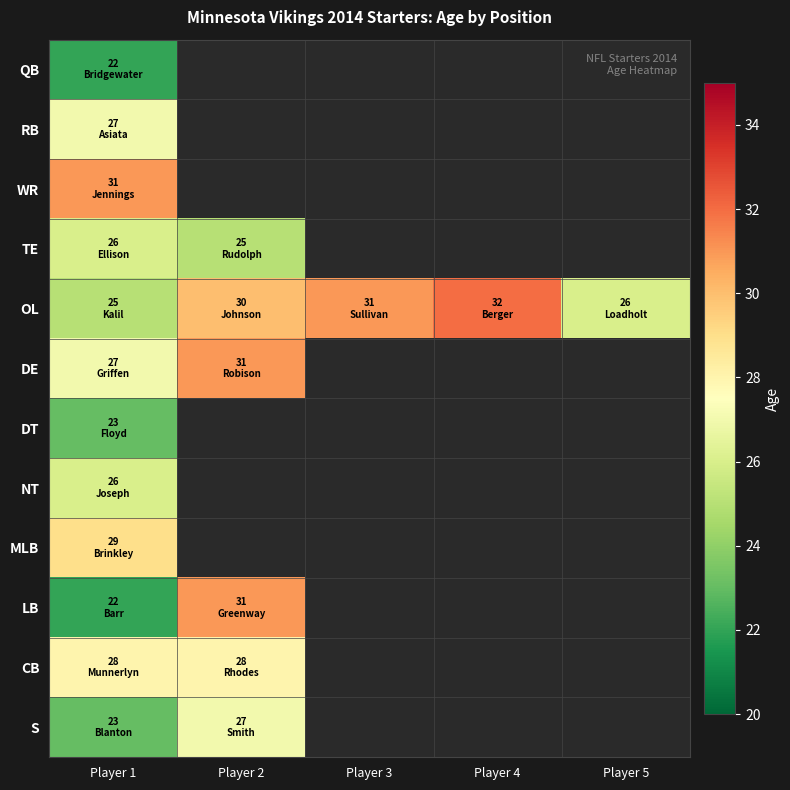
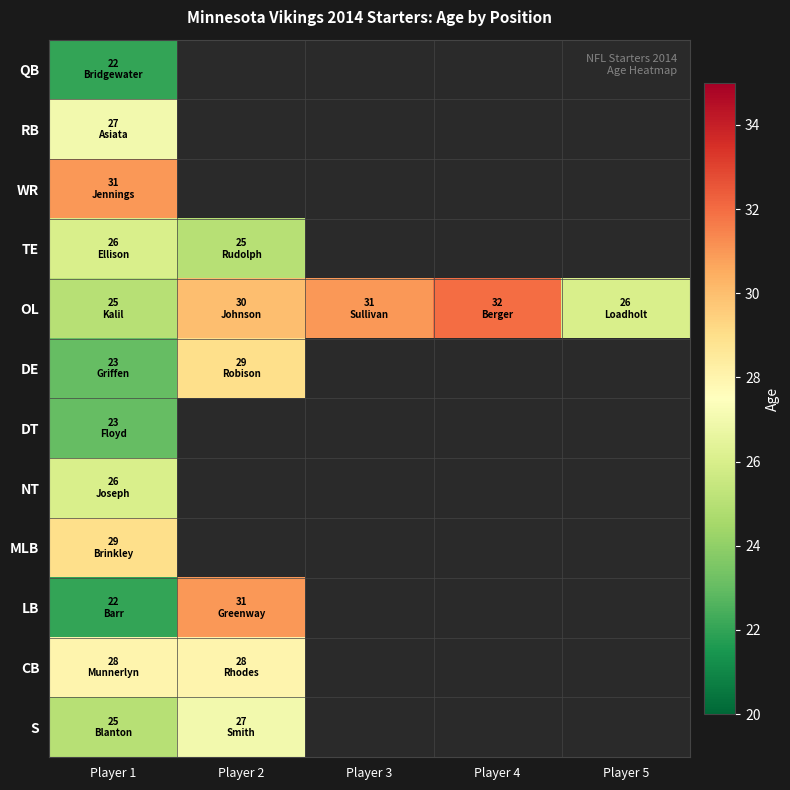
  {
    "QB": {
      "Player 1": 22
    },
    "RB": {
      "Player 1": 27
    },
    "WR": {
      "Player 1": 31
    },
    "TE": {
      "Player 1": 26,
      "Player 2": 25
    },
    "OL": {
      "Player 1": 25,
      "Player 2": 30,
      "Player 3": 31,
      "Player 4": 32,
      "Player 5": 26
    },
    "DE": {
-     "Player 1": 27,
-     "Player 2": 31
+     "Player 1": 23,
+     "Player 2": 29
    },
    "DT": {
      "Player 1": 23
    },
    "NT": {
      "Player 1": 26
    },
    "MLB": {
      "Player 1": 29
    },
    "LB": {
      "Player 1": 22,
      "Player 2": 31
    },
    "CB": {
      "Player 1": 28,
      "Player 2": 28
    },
    "S": {
-     "Player 1": 23,
+     "Player 1": 25,
      "Player 2": 27
    }
  }
